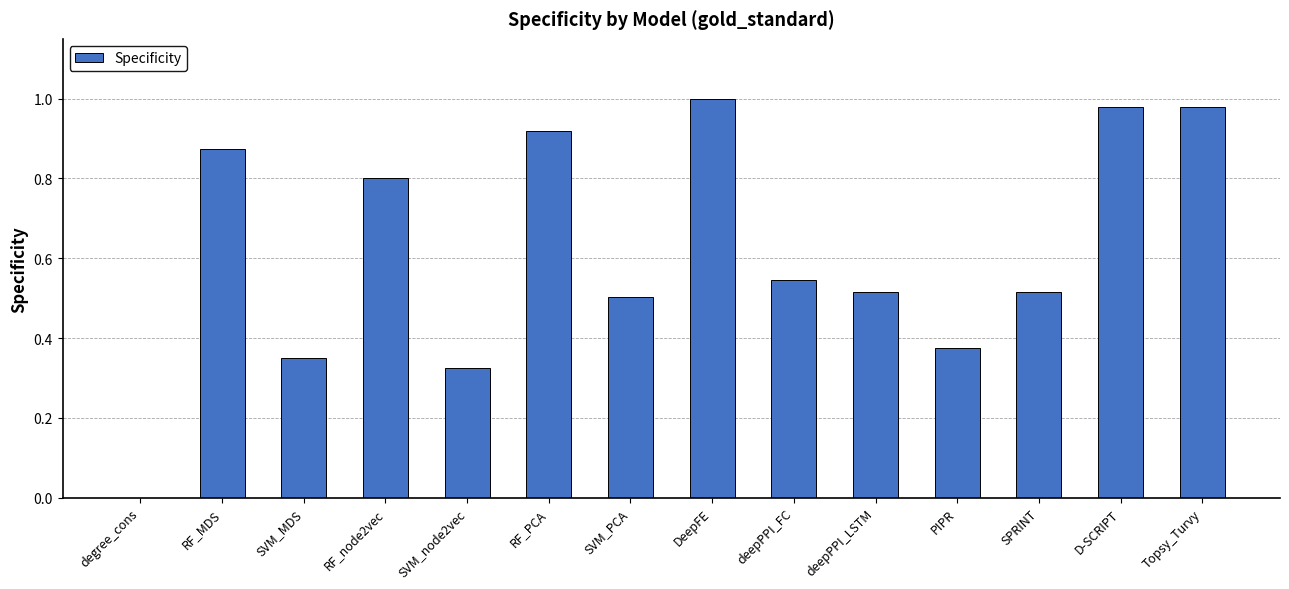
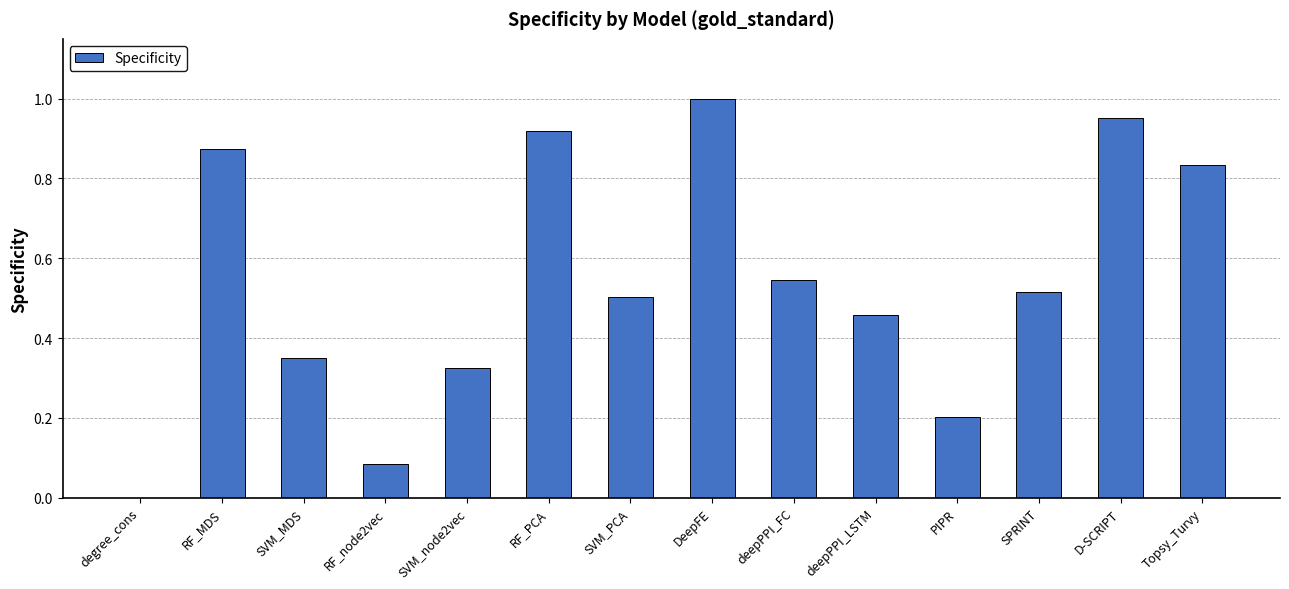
  {
    "degree_cons": 0.00,
    "RF_MDS": 0.87,
    "SVM_MDS": 0.35,
-   "RF_node2vec": 0.80,
+   "RF_node2vec": 0.08,
    "SVM_node2vec": 0.32,
    "RF_PCA": 0.92,
    "SVM_PCA": 0.50,
    "DeepFE": 1.00,
    "deepPPI_FC": 0.54,
-   "deepPPI_LSTM": 0.51,
-   "PIPR": 0.37,
+   "deepPPI_LSTM": 0.46,
+   "PIPR": 0.20,
    "SPRINT": 0.51,
-   "D-SCRIPT": 0.98,
-   "Topsy_Turvy": 0.98
+   "D-SCRIPT": 0.95,
+   "Topsy_Turvy": 0.83
  }
